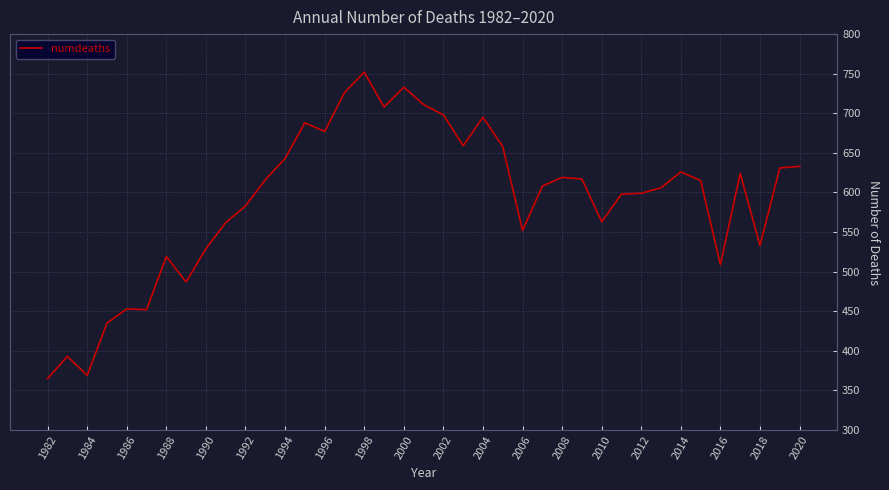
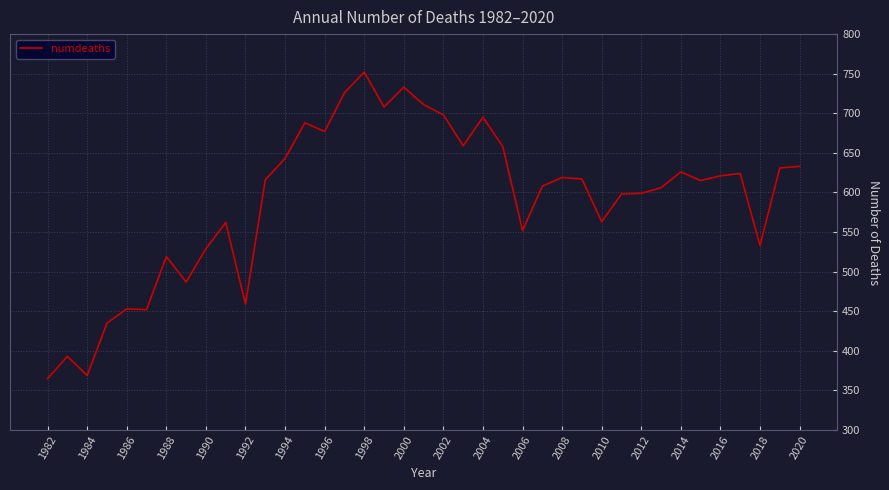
  {
    "1982": 370,
    "1984": 370,
    "1986": 450,
    "1988": 520,
    "1990": 530,
-   "1992": 580,
+   "1992": 460,
    "1994": 640,
    "1996": 680,
    "1998": 750,
    "2000": 730,
    "2002": 700,
    "2004": 700,
    "2006": 550,
    "2008": 620,
    "2010": 560,
    "2012": 600,
    "2014": 630,
-   "2016": 510,
+   "2016": 620,
    "2018": 530,
    "2020": 630
  }
